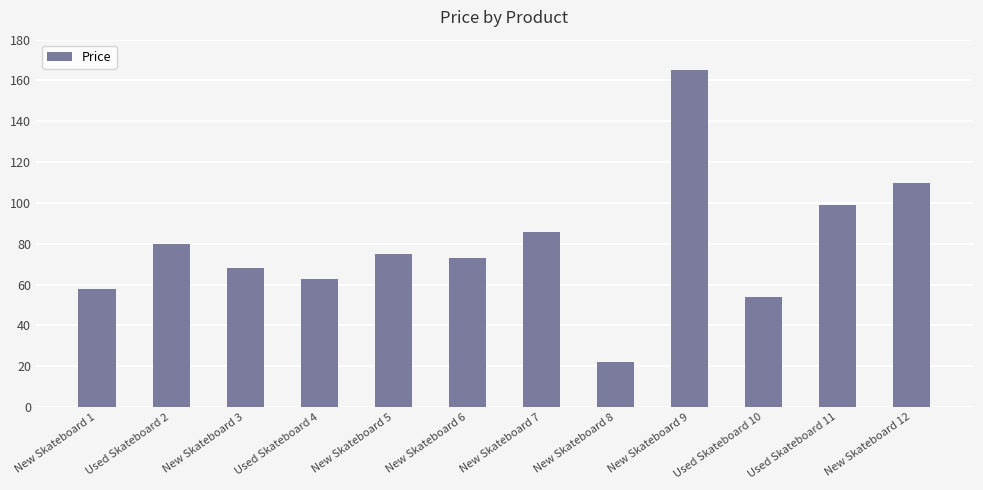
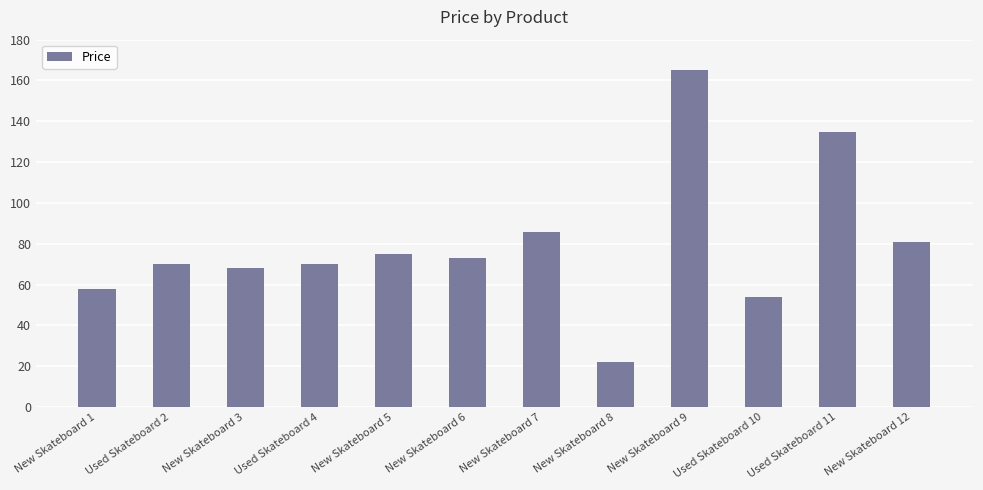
  {
    "New Skateboard 1": 58,
-   "Used Skateboard 2": 80,
+   "Used Skateboard 2": 70,
    "New Skateboard 3": 68,
-   "Used Skateboard 4": 63,
+   "Used Skateboard 4": 70,
    "New Skateboard 5": 75,
    "New Skateboard 6": 73,
    "New Skateboard 7": 86,
    "New Skateboard 8": 22,
    "New Skateboard 9": 165,
    "Used Skateboard 10": 54,
-   "Used Skateboard 11": 99,
-   "New Skateboard 12": 110
+   "Used Skateboard 11": 135,
+   "New Skateboard 12": 81
  }
